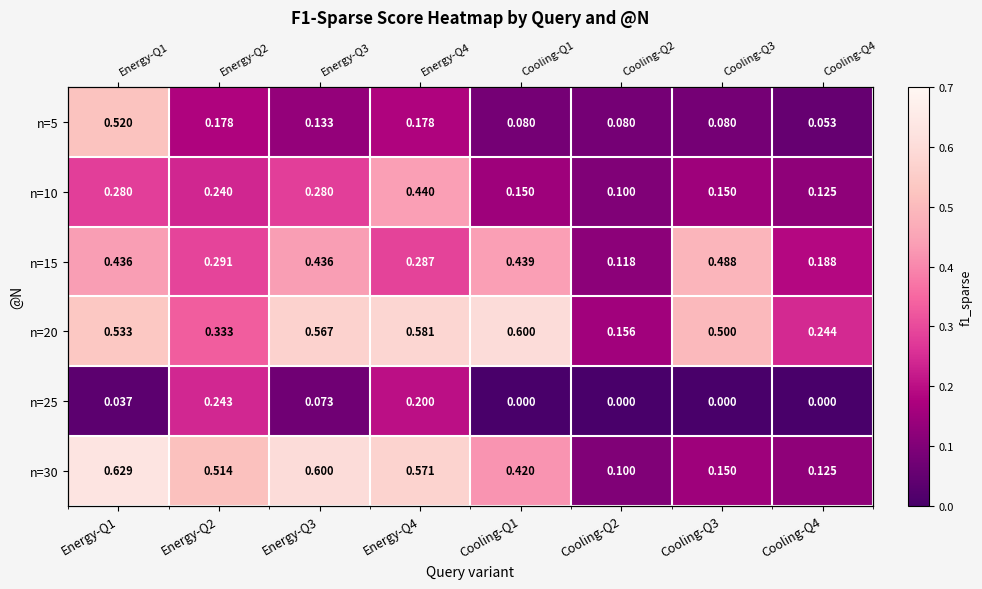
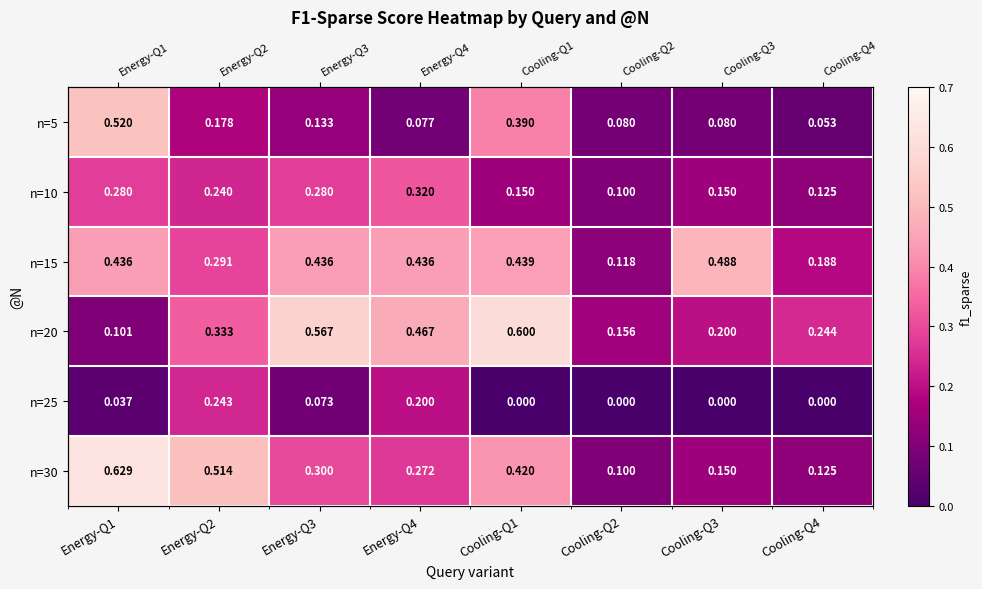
  {
    "n=5": {
      "Energy-Q1": 0.520,
      "Energy-Q2": 0.178,
      "Energy-Q3": 0.133,
-     "Energy-Q4": 0.178,
-     "Cooling-Q1": 0.080,
+     "Energy-Q4": 0.077,
+     "Cooling-Q1": 0.390,
      "Cooling-Q2": 0.080,
      "Cooling-Q3": 0.080,
      "Cooling-Q4": 0.053
    },
    "n=10": {
      "Energy-Q1": 0.280,
      "Energy-Q2": 0.240,
      "Energy-Q3": 0.280,
-     "Energy-Q4": 0.440,
+     "Energy-Q4": 0.320,
      "Cooling-Q1": 0.150,
      "Cooling-Q2": 0.100,
      "Cooling-Q3": 0.150,
      "Cooling-Q4": 0.125
    },
    "n=15": {
      "Energy-Q1": 0.436,
      "Energy-Q2": 0.291,
      "Energy-Q3": 0.436,
-     "Energy-Q4": 0.287,
+     "Energy-Q4": 0.436,
      "Cooling-Q1": 0.439,
      "Cooling-Q2": 0.118,
      "Cooling-Q3": 0.488,
      "Cooling-Q4": 0.188
    },
    "n=20": {
-     "Energy-Q1": 0.533,
+     "Energy-Q1": 0.101,
      "Energy-Q2": 0.333,
      "Energy-Q3": 0.567,
-     "Energy-Q4": 0.581,
+     "Energy-Q4": 0.467,
      "Cooling-Q1": 0.600,
      "Cooling-Q2": 0.156,
-     "Cooling-Q3": 0.500,
+     "Cooling-Q3": 0.200,
      "Cooling-Q4": 0.244
    },
    "n=25": {
      "Energy-Q1": 0.037,
      "Energy-Q2": 0.243,
      "Energy-Q3": 0.073,
      "Energy-Q4": 0.200,
      "Cooling-Q1": 0.000,
      "Cooling-Q2": 0.000,
      "Cooling-Q3": 0.000,
      "Cooling-Q4": 0.000
    },
    "n=30": {
      "Energy-Q1": 0.629,
      "Energy-Q2": 0.514,
-     "Energy-Q3": 0.600,
-     "Energy-Q4": 0.571,
+     "Energy-Q3": 0.300,
+     "Energy-Q4": 0.272,
      "Cooling-Q1": 0.420,
      "Cooling-Q2": 0.100,
      "Cooling-Q3": 0.150,
      "Cooling-Q4": 0.125
    }
  }
